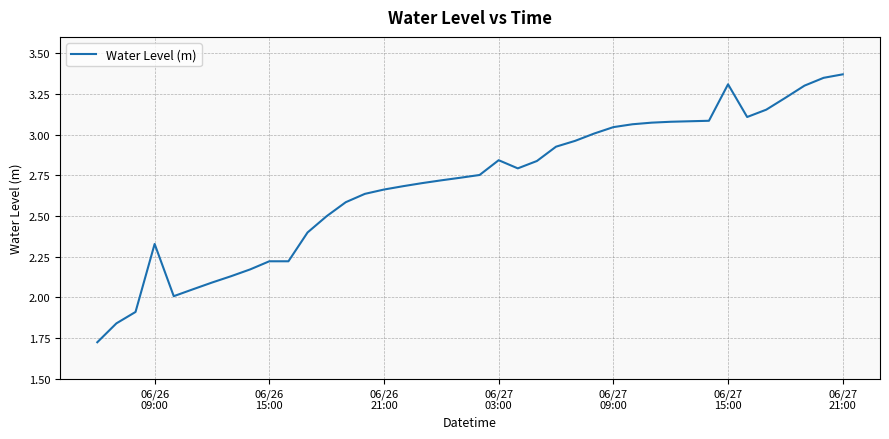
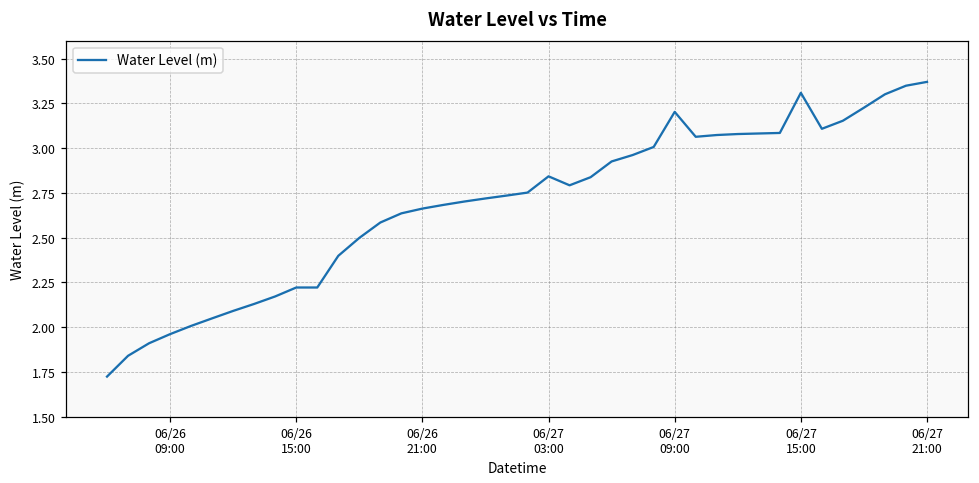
  {
-   "06/26 09:00": 2.33,
+   "06/26 09:00": 1.96,
    "06/26 15:00": 2.22,
    "06/26 21:00": 2.66,
    "06/27 03:00": 2.84,
-   "06/27 09:00": 3.05,
+   "06/27 09:00": 3.20,
    "06/27 15:00": 3.31,
    "06/27 21:00": 3.37
  }
